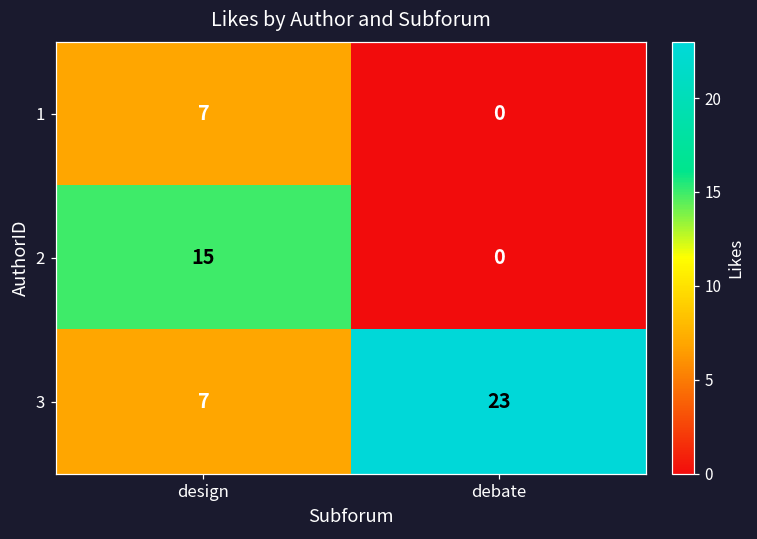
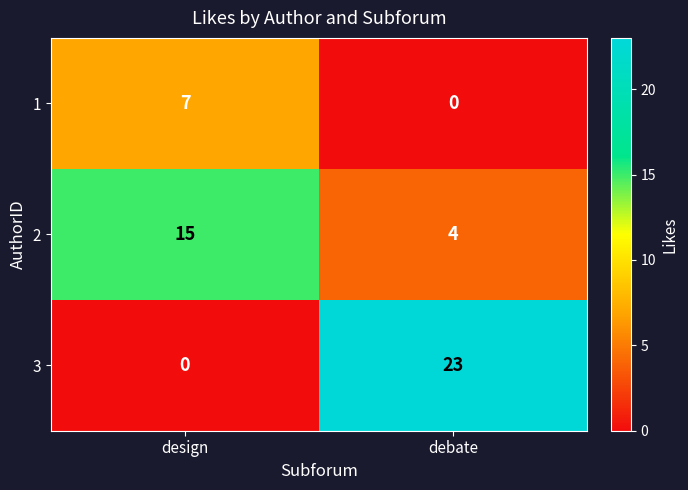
  {
    "1": {
      "design": 7,
      "debate": 0
    },
    "2": {
      "design": 15,
-     "debate": 0
+     "debate": 4
    },
    "3": {
-     "design": 7,
+     "design": 0,
      "debate": 23
    }
  }
